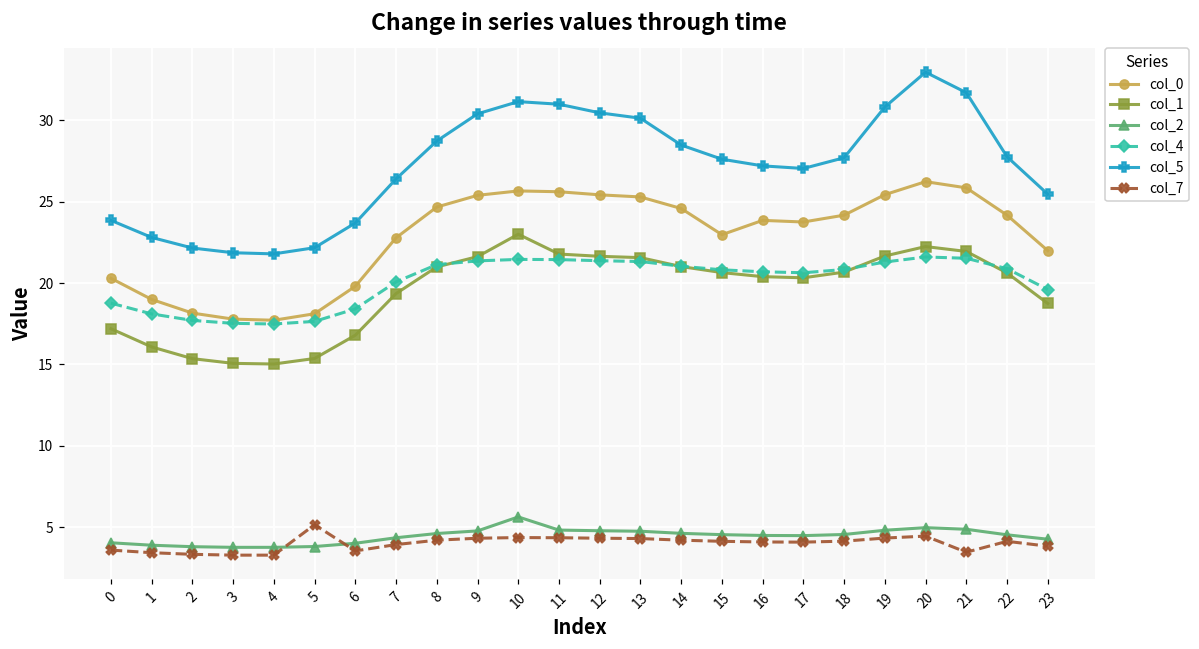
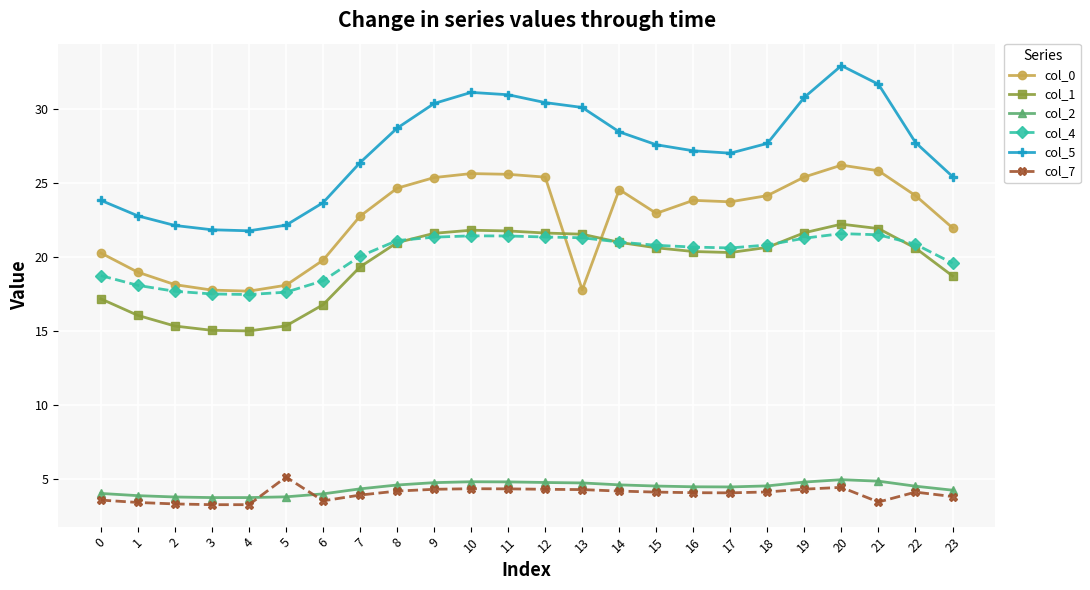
  {
    "col_0": {
      "0": 20.3,
      "1": 19.0,
      "2": 18.2,
      "3": 17.8,
      "4": 17.7,
      "5": 18.1,
      "6": 19.8,
      "7": 22.8,
      "8": 24.7,
      "9": 25.4,
      "10": 25.7,
      "11": 25.6,
      "12": 25.4,
-     "13": 25.3,
+     "13": 17.8,
      "14": 24.6,
      "15": 23.0,
      "16": 23.9,
      "17": 23.8,
      "18": 24.2,
      "19": 25.4,
      "20": 26.2,
      "21": 25.9,
      "22": 24.2,
      "23": 22.0
    },
    "col_1": {
      "0": 17.2,
      "1": 16.1,
      "2": 15.4,
      "3": 15.1,
      "4": 15.0,
      "5": 15.4,
      "6": 16.8,
      "7": 19.4,
      "9": 21.6,
-     "10": 23.0,
+     "10": 21.8,
      "11": 21.8,
      "12": 21.6,
      "13": 21.6,
      "16": 20.4,
      "17": 20.3,
      "19": 21.7,
      "20": 22.2,
      "21": 21.9,
      "22": 20.6,
      "23": 18.7
    },
    "col_2": {
      "0": 4.0,
      "1": 3.9,
      "2": 3.8,
      "3": 3.8,
      "4": 3.8,
      "5": 3.8,
      "6": 4.0,
      "7": 4.3,
      "8": 4.6,
      "9": 4.8,
-     "10": 5.6,
+     "10": 4.8,
      "11": 4.8,
      "12": 4.8,
      "13": 4.7,
      "14": 4.6,
      "15": 4.5,
      "16": 4.5,
      "17": 4.5,
      "18": 4.5,
      "19": 4.8,
      "20": 5.0,
      "21": 4.9,
      "22": 4.5,
      "23": 4.3
    },
    "col_7": {
      "0": 3.6,
      "1": 3.4,
      "2": 3.3,
      "3": 3.3,
      "4": 3.3,
      "5": 5.1,
      "6": 3.5,
      "7": 3.9,
      "8": 4.2,
      "9": 4.3,
      "10": 4.4,
      "11": 4.3,
      "12": 4.3,
      "13": 4.3,
      "14": 4.2,
      "15": 4.1,
      "16": 4.1,
      "17": 4.1,
      "18": 4.1,
      "19": 4.3,
      "20": 4.4,
      "21": 3.5,
      "22": 4.1,
      "23": 3.8
    }
  }
